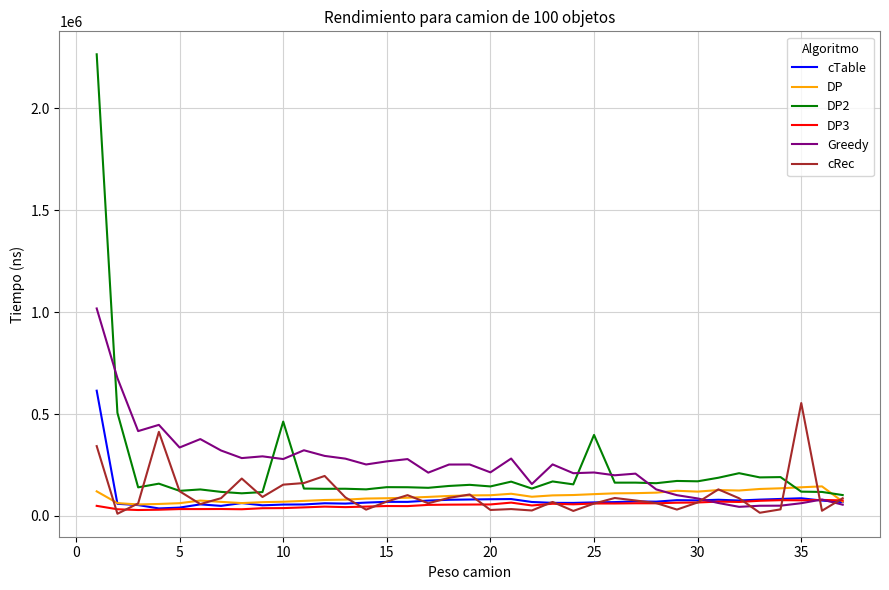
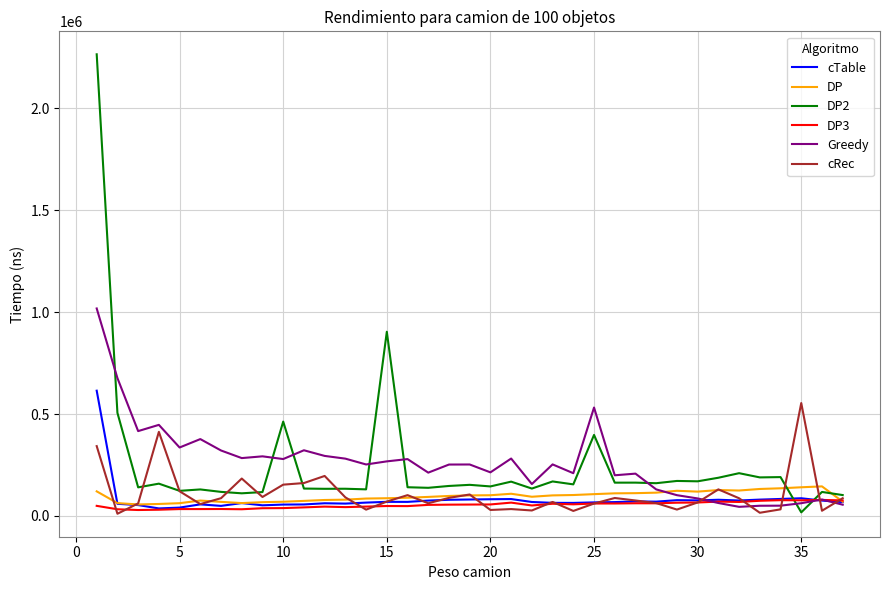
  {
    "cTable": {
      "10": 60000,
      "20": 80000
    },
    "DP": {
      "5": 60000,
      "10": 70000,
      "15": 90000,
      "20": 100000,
      "25": 110000,
      "30": 120000,
      "35": 140000
    },
    "DP2": {
      "10": 460000,
-     "15": 140000,
+     "15": 900000,
      "20": 140000,
      "25": 400000,
      "30": 170000,
-     "35": 120000
+     "35": 20000
    },
    "DP3": {
      "10": 40000,
      "15": 50000,
      "20": 60000
    },
    "Greedy": {
      "5": 340000,
      "10": 280000,
      "15": 270000,
      "20": 210000,
-     "25": 210000,
+     "25": 530000,
      "35": 60000
    },
    "cRec": {
      "10": 150000,
      "20": 30000,
      "35": 550000
    }
  }
